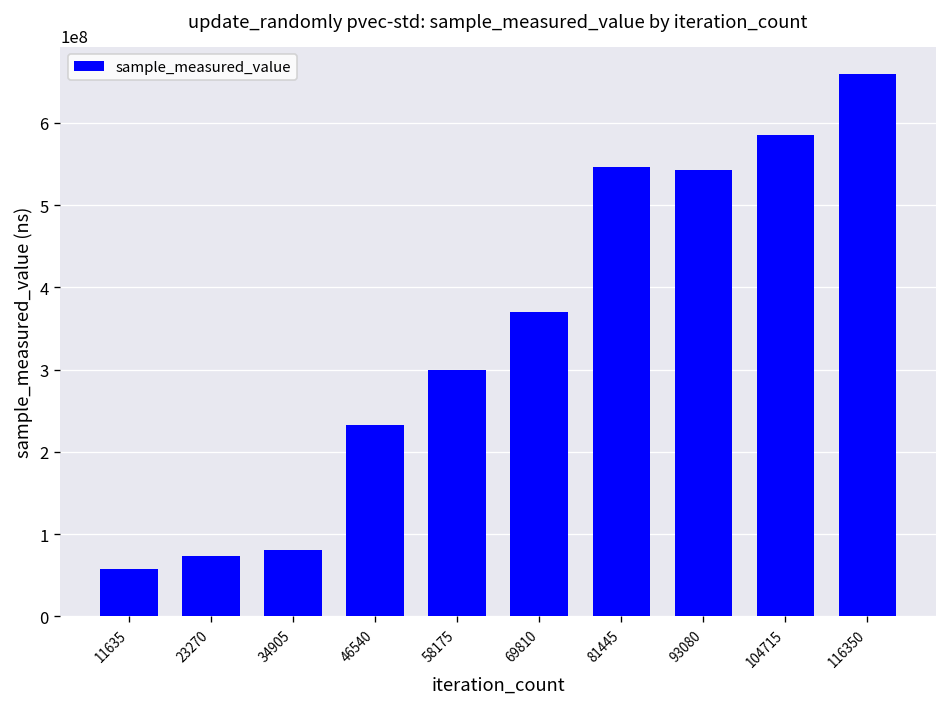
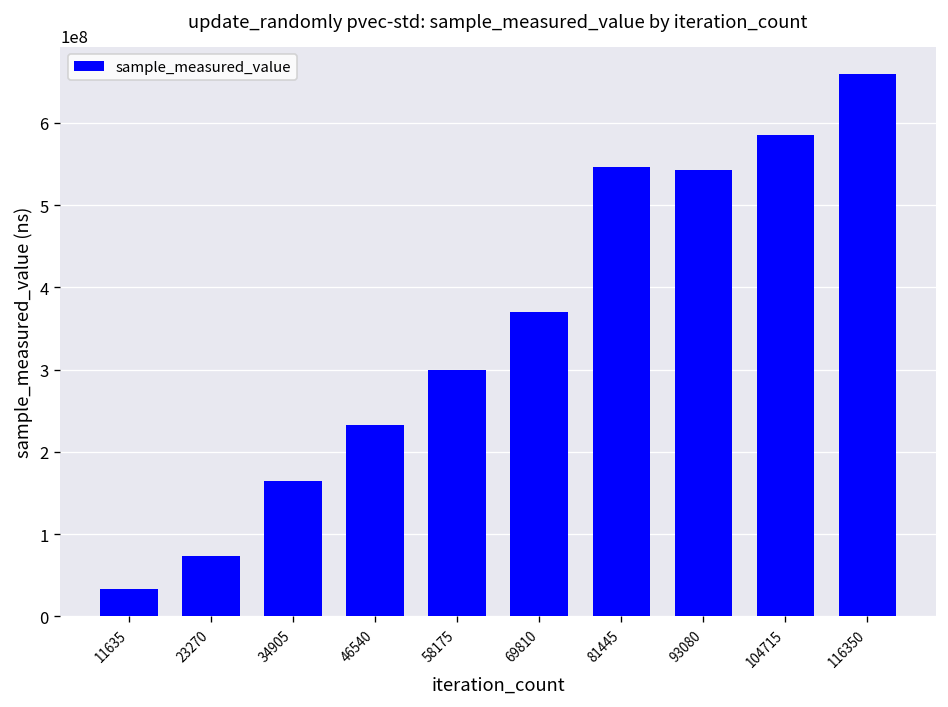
  {
-   "11635": 60000000,
+   "11635": 30000000,
    "23270": 70000000,
-   "34905": 80000000,
+   "34905": 160000000,
    "46540": 230000000,
    "58175": 300000000,
    "69810": 370000000,
    "81445": 550000000,
    "93080": 540000000,
    "104715": 580000000,
    "116350": 660000000
  }
